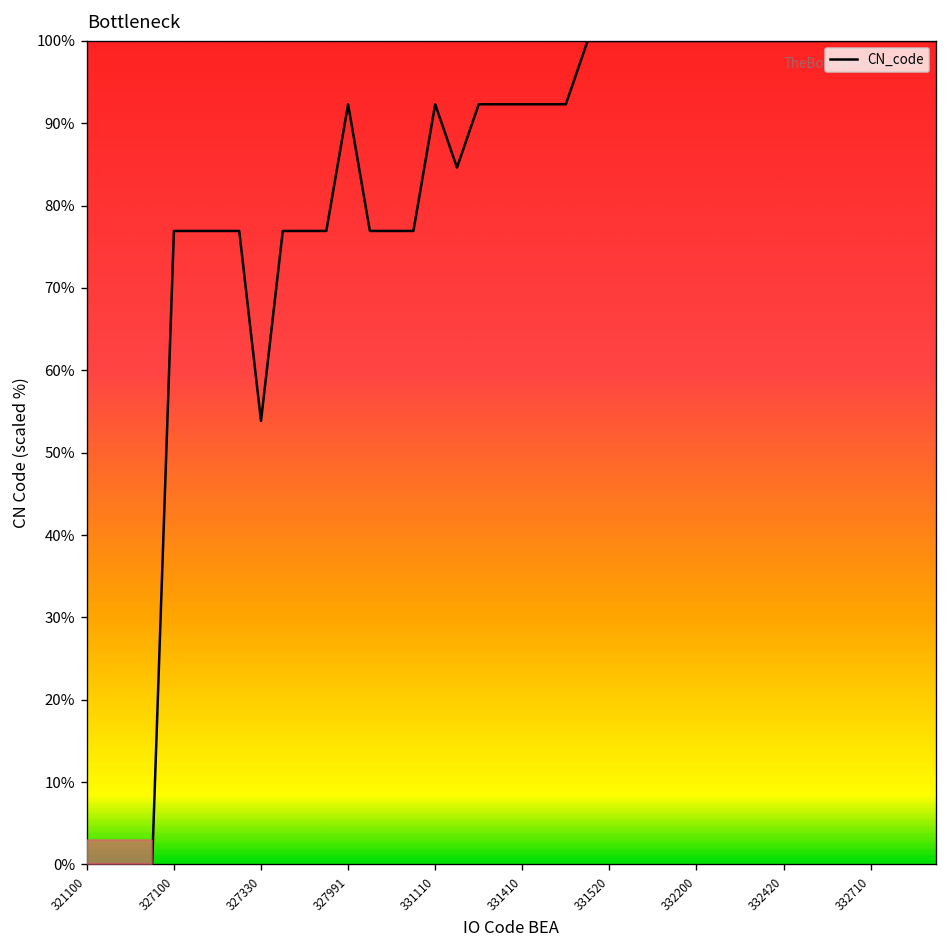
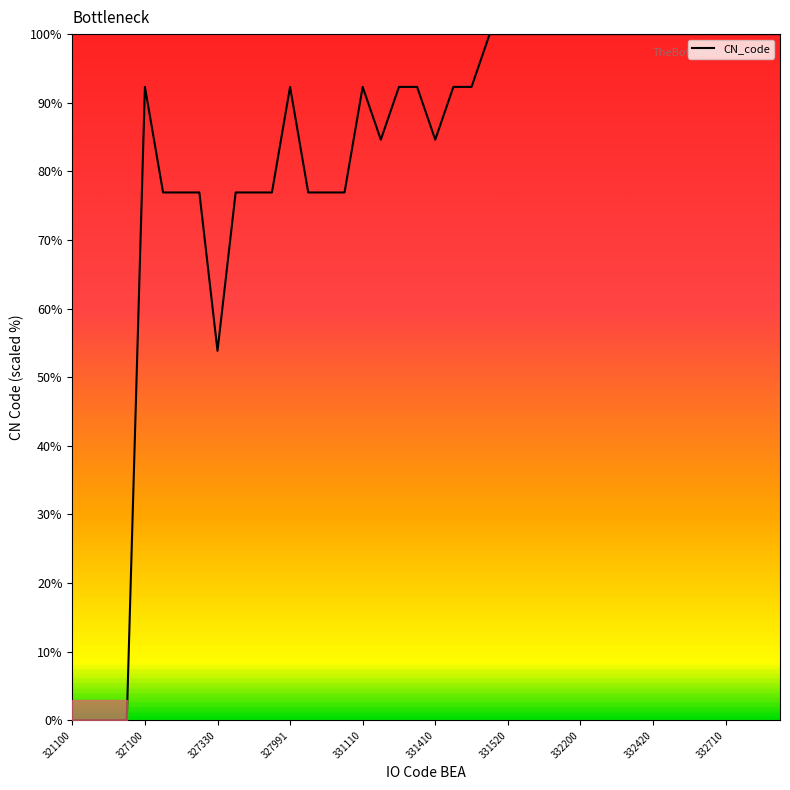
  {
    "CN_code": {
      "321100": "0%",
-     "327100": "77%",
+     "327100": "92%",
      "327330": "54%",
      "327991": "92%",
      "331110": "92%",
-     "331410": "92%",
+     "331410": "85%",
      "331520": "100%",
      "332200": "100%",
      "332420": "100%",
      "332710": "100%"
    }
  }
